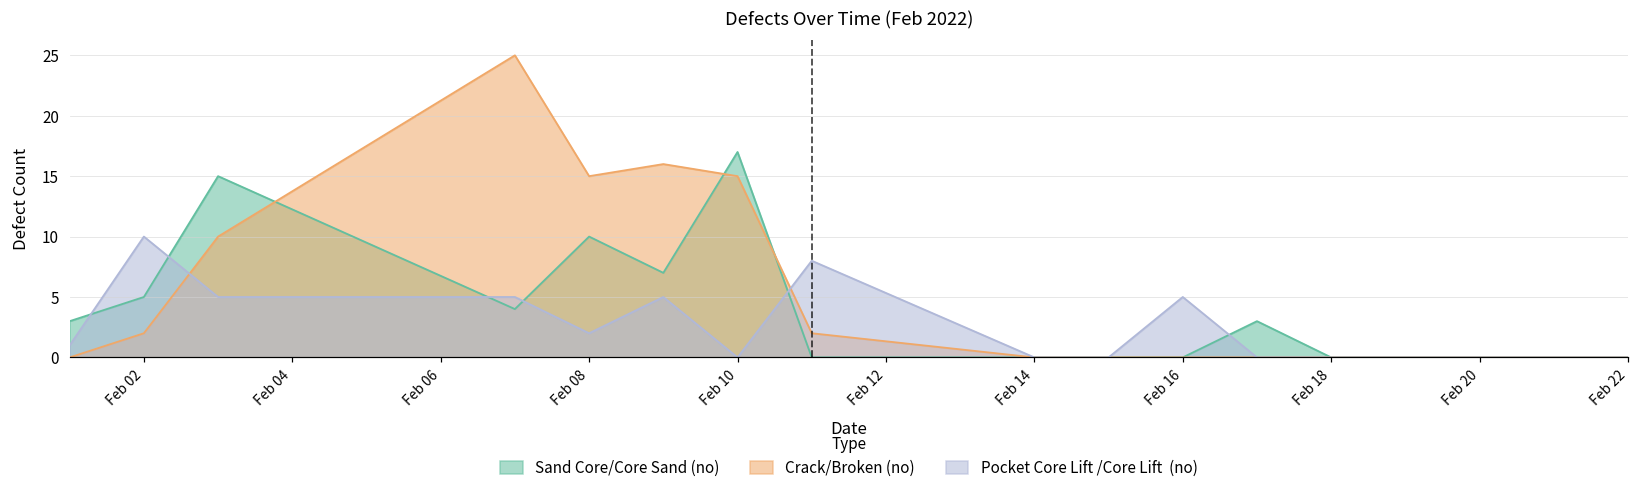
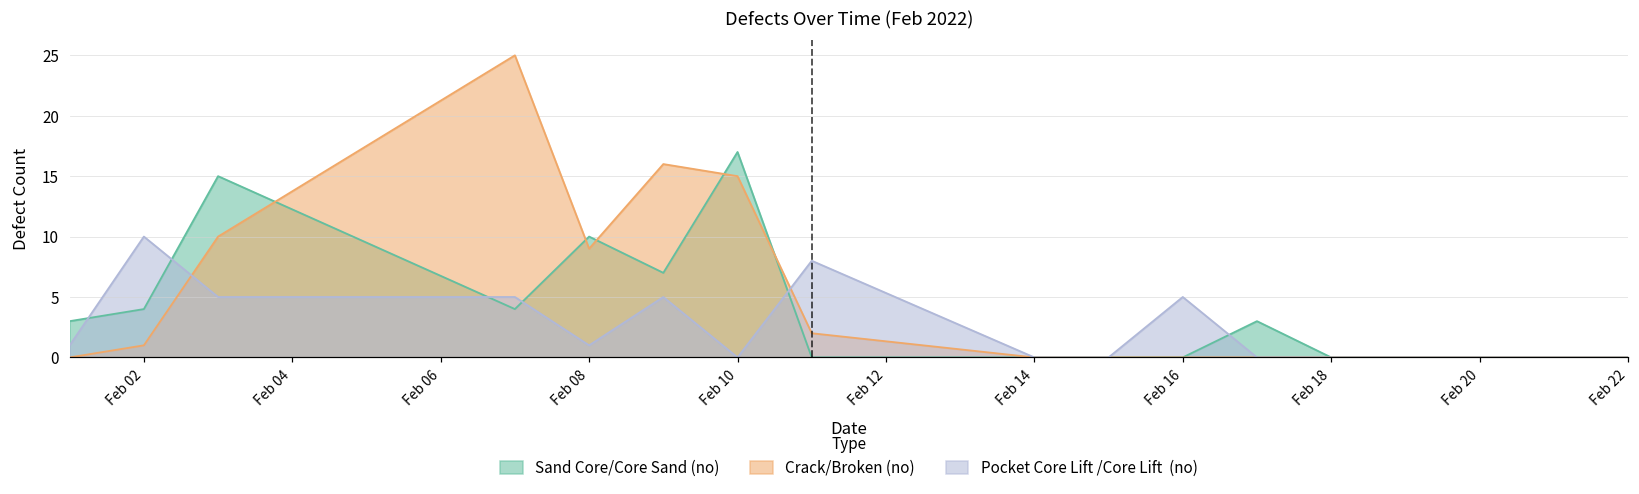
  {
    "Sand Core/Core Sand (no)": {
-     "Feb 02": 5,
+     "Feb 02": 4,
      "Feb 08": 10,
      "Feb 10": 17
    },
    "Crack/Broken (no)": {
-     "Feb 02": 2,
-     "Feb 08": 15,
+     "Feb 02": 1,
+     "Feb 08": 9,
      "Feb 10": 15
    },
    "Pocket Core Lift /Core Lift (no)": {
      "Feb 02": 10,
-     "Feb 08": 2,
+     "Feb 08": 1,
      "Feb 10": 0,
      "Feb 16": 5
    }
  }
